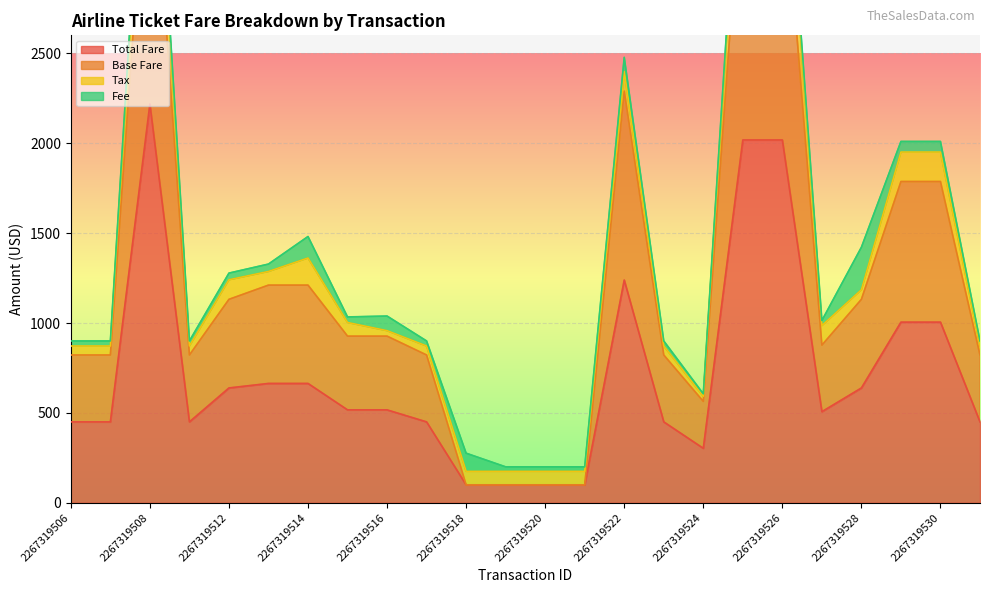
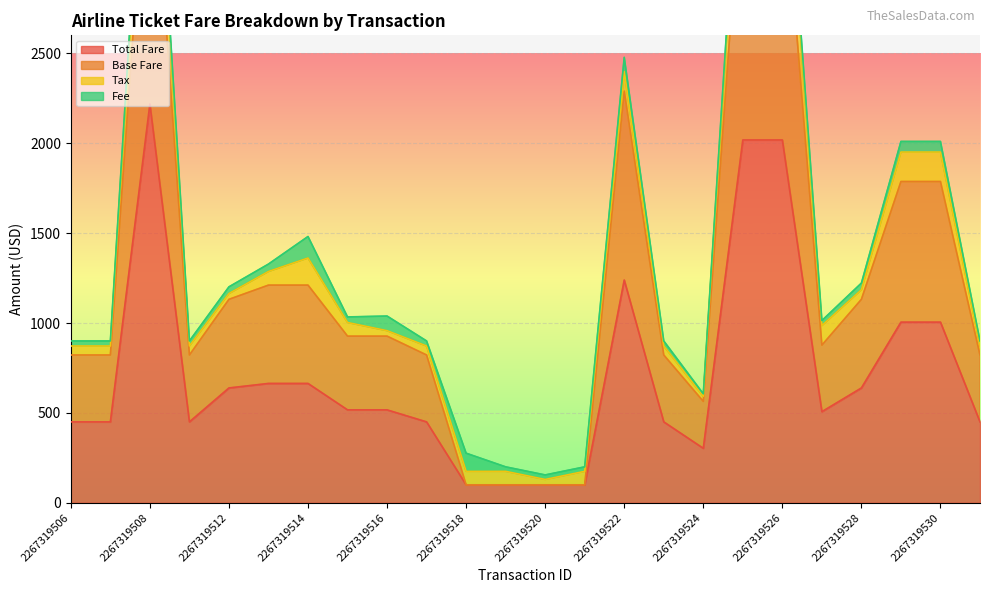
  {
    "Tax": {
      "2267319506": 50,
-     "2267319512": 110,
+     "2267319512": 30,
      "2267319514": 150,
      "2267319516": 30,
      "2267319518": 80,
-     "2267319520": 80,
+     "2267319520": 30,
      "2267319522": 110,
      "2267319528": 50,
      "2267319530": 160
    },
    "Fee": {
      "2267319506": 30,
      "2267319512": 40,
      "2267319514": 120,
      "2267319516": 80,
      "2267319518": 100,
      "2267319520": 30,
      "2267319522": 80,
-     "2267319528": 240,
+     "2267319528": 40,
      "2267319530": 60
    }
  }
